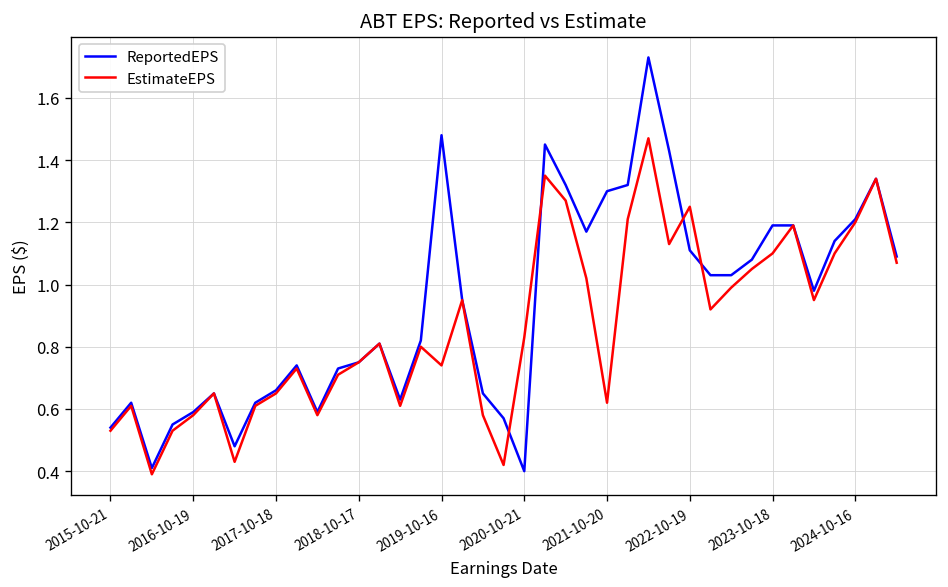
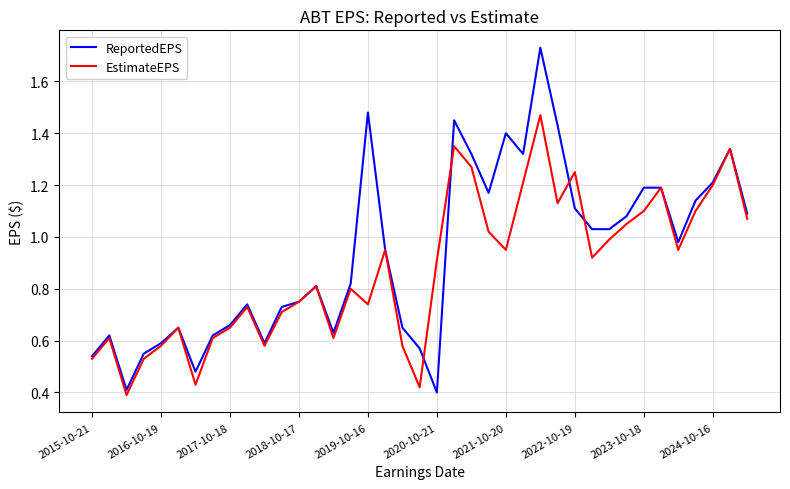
  {
    "ReportedEPS": {
      "2015-10-21": 0.54,
      "2016-10-19": 0.59,
      "2017-10-18": 0.66,
      "2019-10-16": 1.48,
      "2020-10-21": 0.4,
-     "2021-10-20": 1.3,
+     "2021-10-20": 1.4,
      "2022-10-19": 1.11,
      "2023-10-18": 1.19,
      "2024-10-16": 1.21
    },
    "EstimateEPS": {
      "2015-10-21": 0.53,
      "2016-10-19": 0.58,
      "2017-10-18": 0.65,
      "2019-10-16": 0.74,
-     "2020-10-21": 0.83,
-     "2021-10-20": 0.62,
+     "2020-10-21": 0.91,
+     "2021-10-20": 0.95,
      "2022-10-19": 1.25,
      "2023-10-18": 1.10,
      "2024-10-16": 1.20
    }
  }
